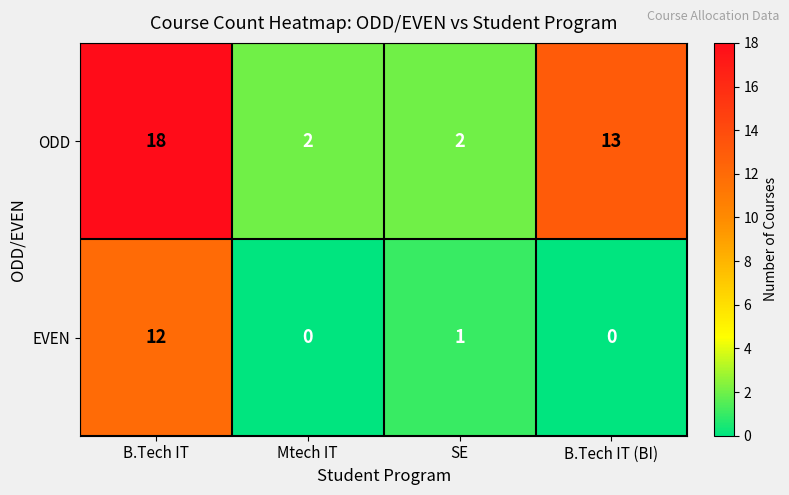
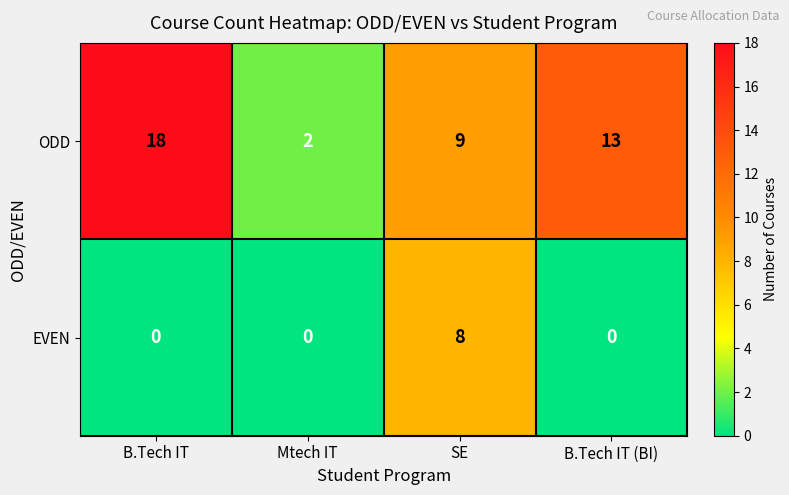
  {
    "ODD": {
      "B.Tech IT": 18,
      "Mtech IT": 2,
-     "SE": 2,
+     "SE": 9,
      "B.Tech IT (BI)": 13
    },
    "EVEN": {
-     "B.Tech IT": 12,
+     "B.Tech IT": 0,
      "Mtech IT": 0,
-     "SE": 1,
+     "SE": 8,
      "B.Tech IT (BI)": 0
    }
  }
